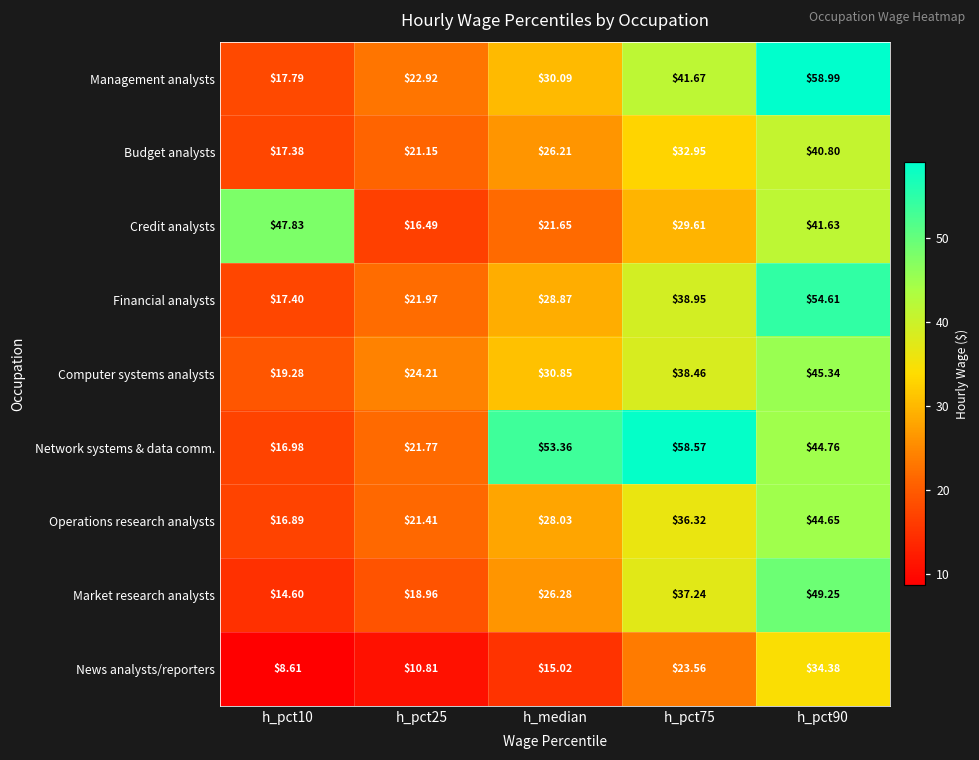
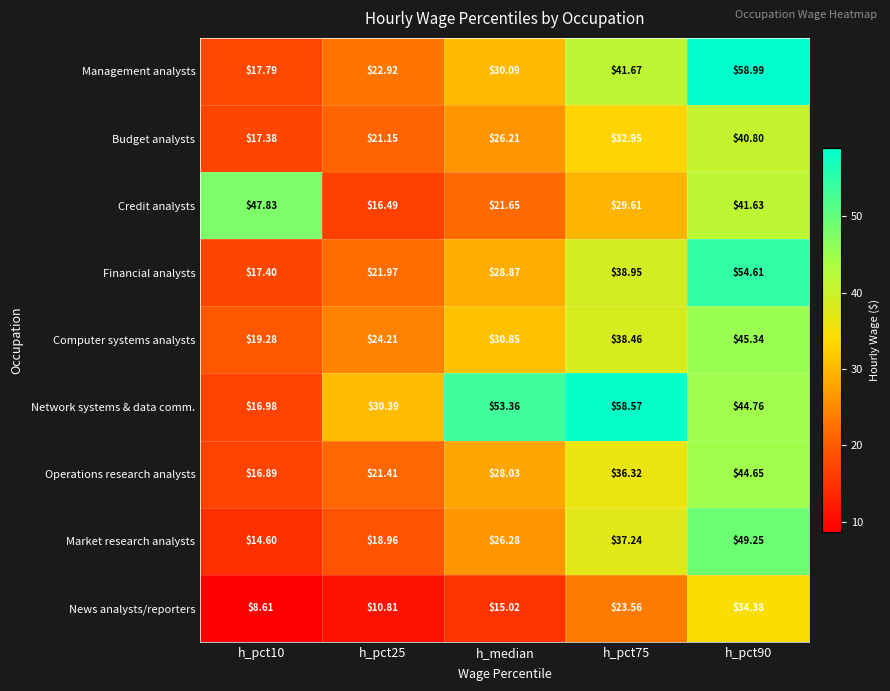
  {
    "Management analysts": {
      "h_pct10": "$17.79",
      "h_pct25": "$22.92",
      "h_median": "$30.09",
      "h_pct75": "$41.67",
      "h_pct90": "$58.99"
    },
    "Budget analysts": {
      "h_pct10": "$17.38",
      "h_pct25": "$21.15",
      "h_median": "$26.21",
      "h_pct75": "$32.95",
      "h_pct90": "$40.80"
    },
    "Credit analysts": {
      "h_pct10": "$47.83",
      "h_pct25": "$16.49",
      "h_median": "$21.65",
      "h_pct75": "$29.61",
      "h_pct90": "$41.63"
    },
    "Financial analysts": {
      "h_pct10": "$17.40",
      "h_pct25": "$21.97",
      "h_median": "$28.87",
      "h_pct75": "$38.95",
      "h_pct90": "$54.61"
    },
    "Computer systems analysts": {
      "h_pct10": "$19.28",
      "h_pct25": "$24.21",
      "h_median": "$30.85",
      "h_pct75": "$38.46",
      "h_pct90": "$45.34"
    },
    "Network systems & data comm.": {
      "h_pct10": "$16.98",
-     "h_pct25": "$21.77",
+     "h_pct25": "$30.39",
      "h_median": "$53.36",
      "h_pct75": "$58.57",
      "h_pct90": "$44.76"
    },
    "Operations research analysts": {
      "h_pct10": "$16.89",
      "h_pct25": "$21.41",
      "h_median": "$28.03",
      "h_pct75": "$36.32",
      "h_pct90": "$44.65"
    },
    "Market research analysts": {
      "h_pct10": "$14.60",
      "h_pct25": "$18.96",
      "h_median": "$26.28",
      "h_pct75": "$37.24",
      "h_pct90": "$49.25"
    },
    "News analysts/reporters": {
      "h_pct10": "$8.61",
      "h_pct25": "$10.81",
      "h_median": "$15.02",
      "h_pct75": "$23.56",
      "h_pct90": "$34.38"
    }
  }
